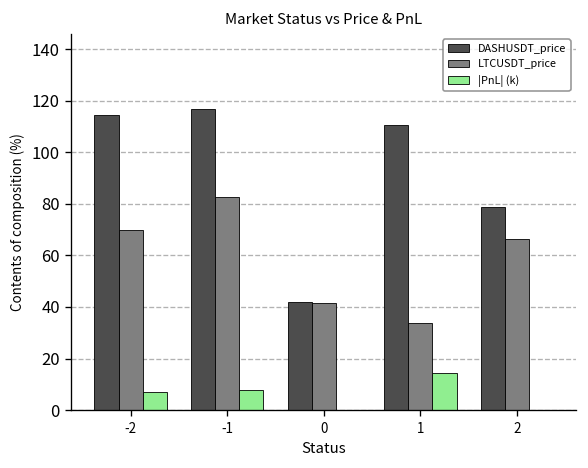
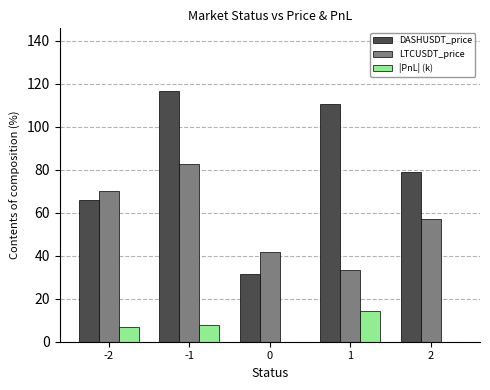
  {
    "DASHUSDT_price": {
-     "-2": 114,
+     "-2": 66,
      "-1": 117,
-     "0": 42,
+     "0": 32,
      "1": 111,
      "2": 79
    },
    "LTCUSDT_price": {
      "-2": 70,
      "-1": 83,
      "0": 42,
      "1": 34,
-     "2": 66
+     "2": 57
    },
    "|PnL| (k)": {
      "-2": 7,
      "-1": 8,
      "0": 0,
      "1": 14,
      "2": 0
    }
  }
